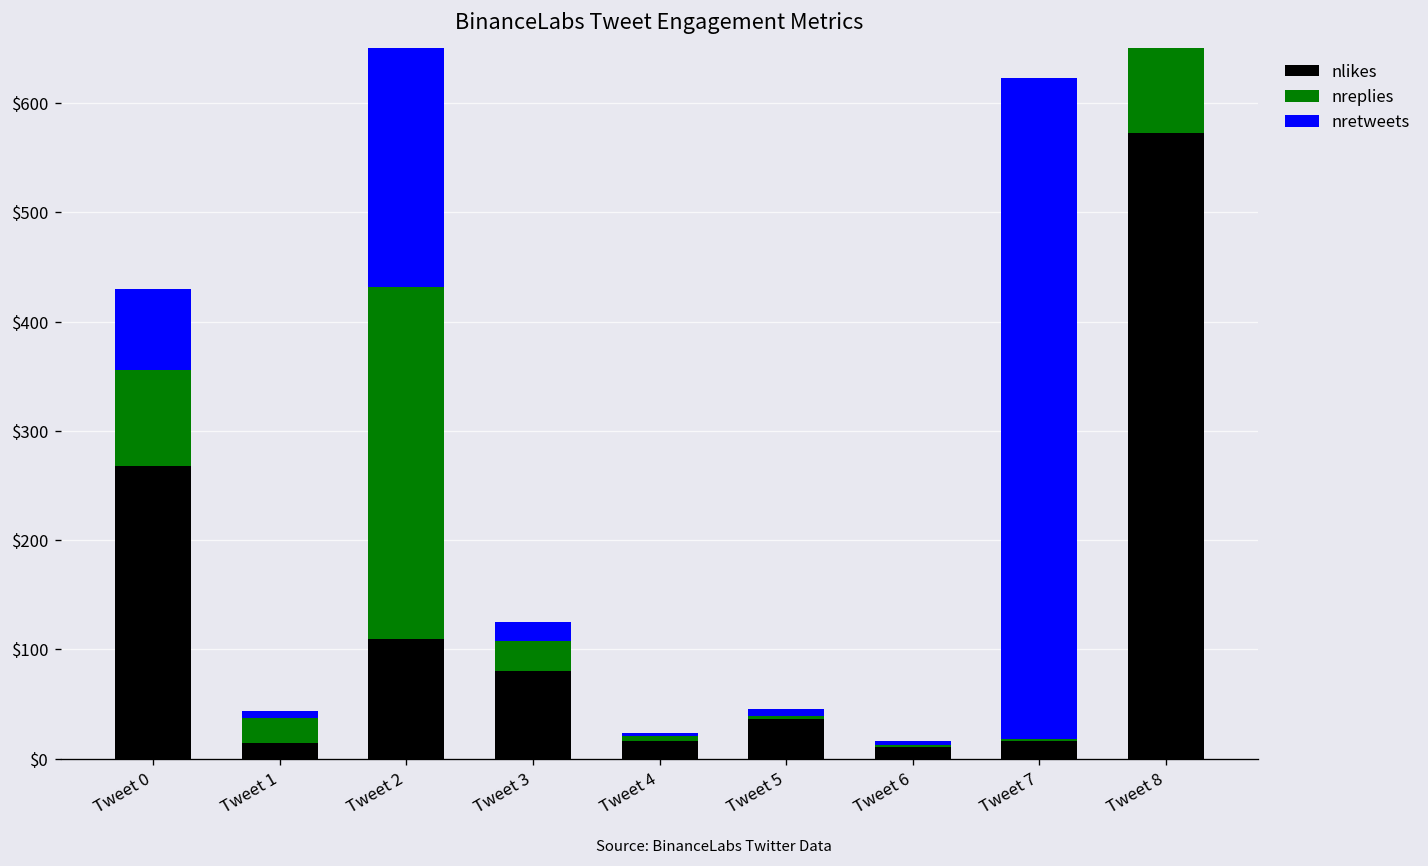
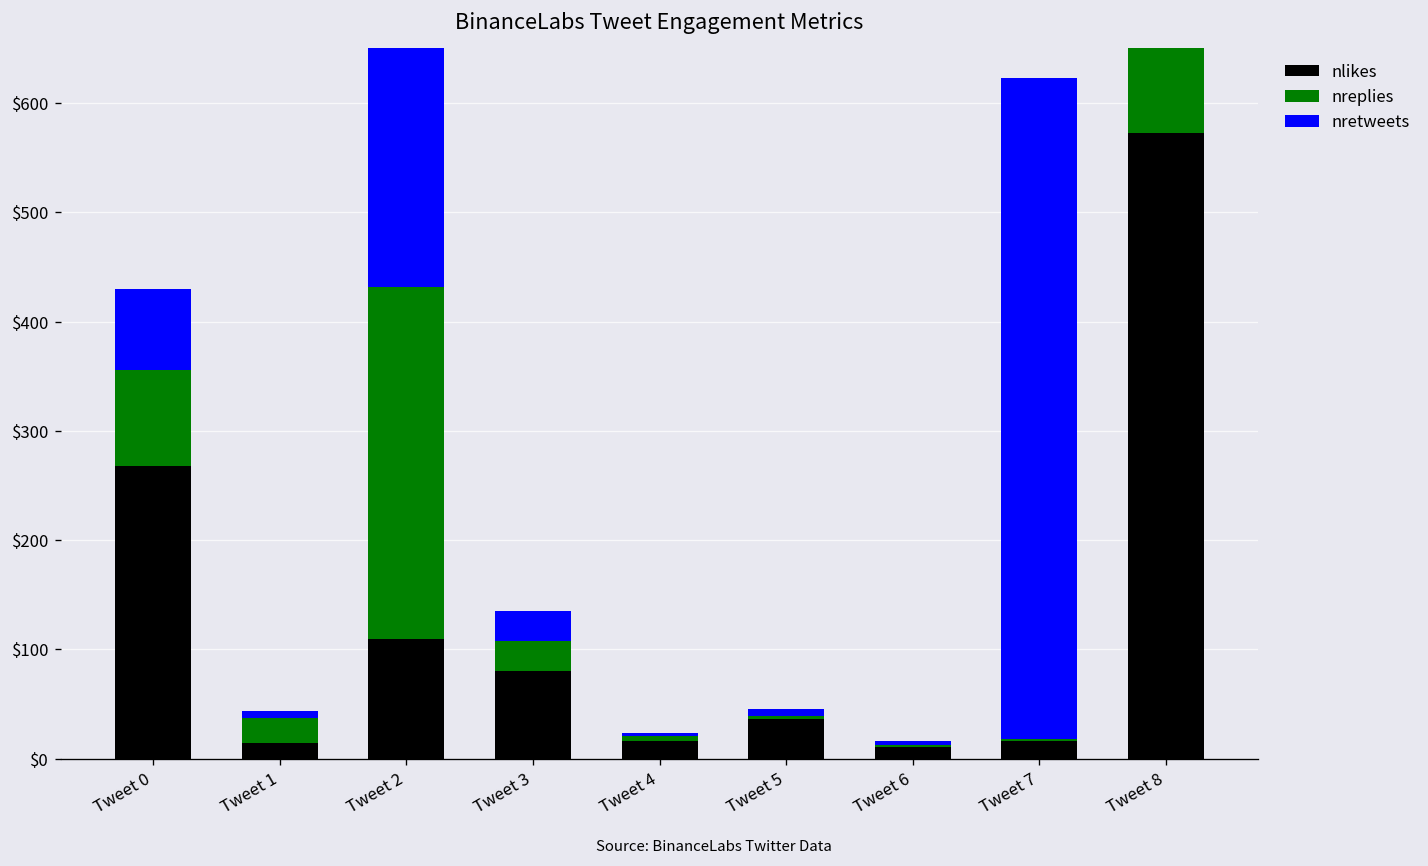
  {
    "nlikes": {
      "Tweet 0": "$270",
      "Tweet 1": "$10",
      "Tweet 2": "$110",
      "Tweet 3": "$80",
      "Tweet 4": "$20",
      "Tweet 5": "$40",
      "Tweet 6": "$10",
      "Tweet 7": "$20",
      "Tweet 8": "$570"
    },
    "nreplies": {
      "Tweet 0": "$90",
      "Tweet 1": "$20",
      "Tweet 2": "$320",
      "Tweet 3": "$30",
      "Tweet 4": "$10",
      "Tweet 5": "$0"
    },
    "nretweets": {
      "Tweet 0": "$70",
      "Tweet 1": "$10",
-     "Tweet 3": "$20",
+     "Tweet 3": "$30",
      "Tweet 4": "$0",
      "Tweet 5": "$10",
      "Tweet 6": "$0",
      "Tweet 7": "$610"
    }
  }
